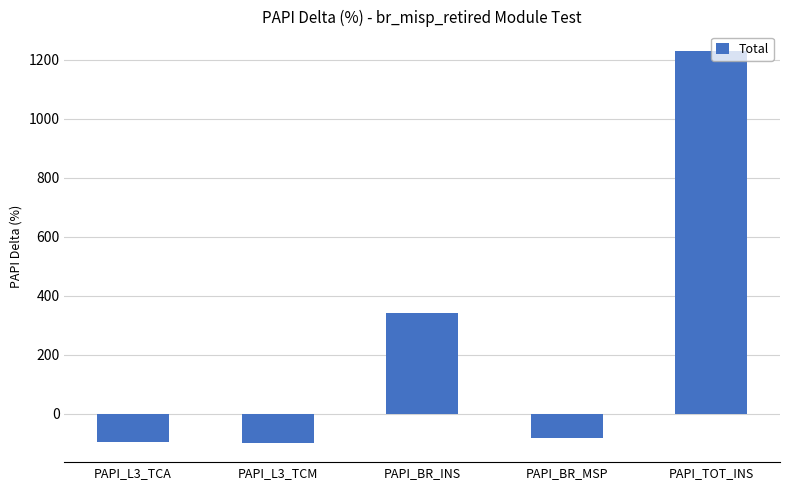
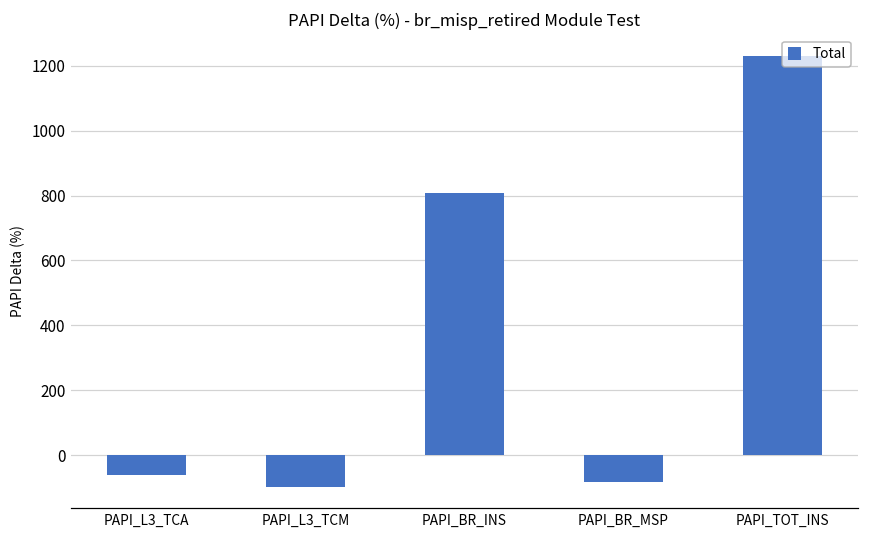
  {
-   "PAPI_L3_TCA": -100,
+   "PAPI_L3_TCA": -60,
    "PAPI_L3_TCM": -100,
-   "PAPI_BR_INS": 340,
+   "PAPI_BR_INS": 810,
    "PAPI_BR_MSP": -80
  }
